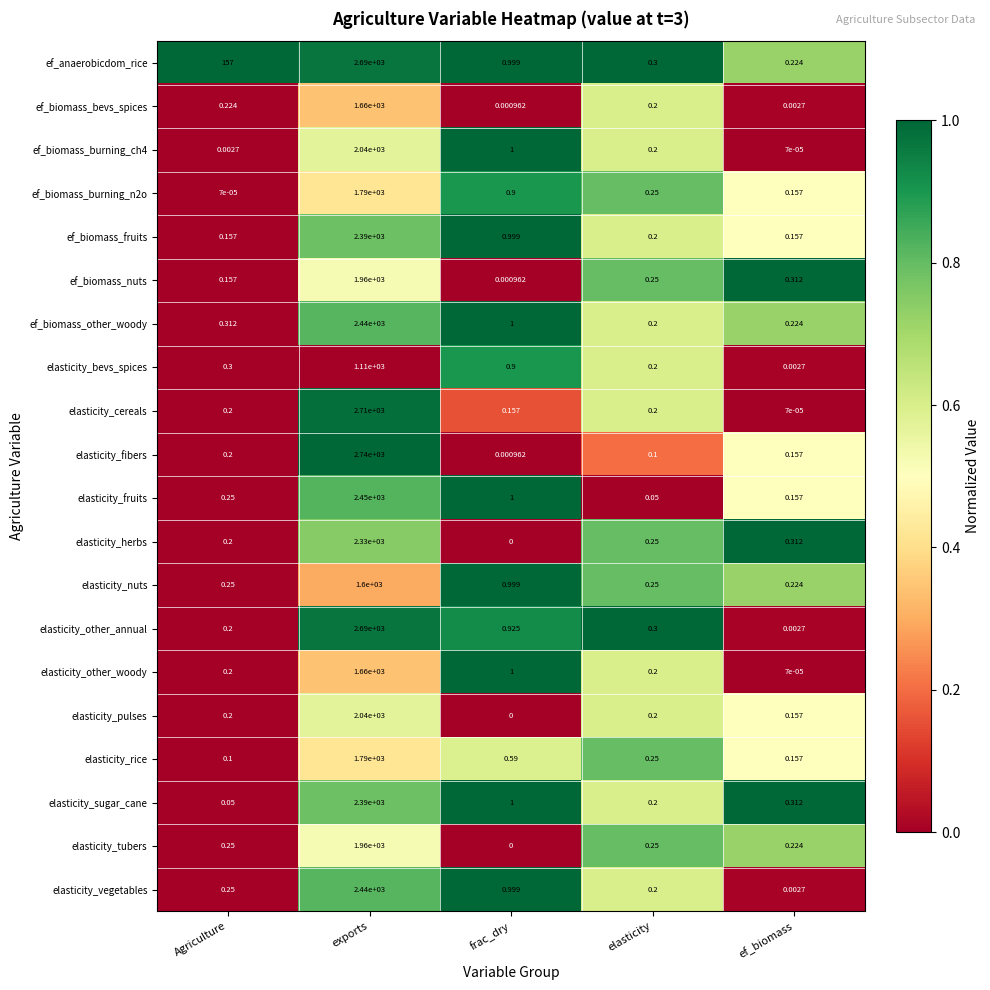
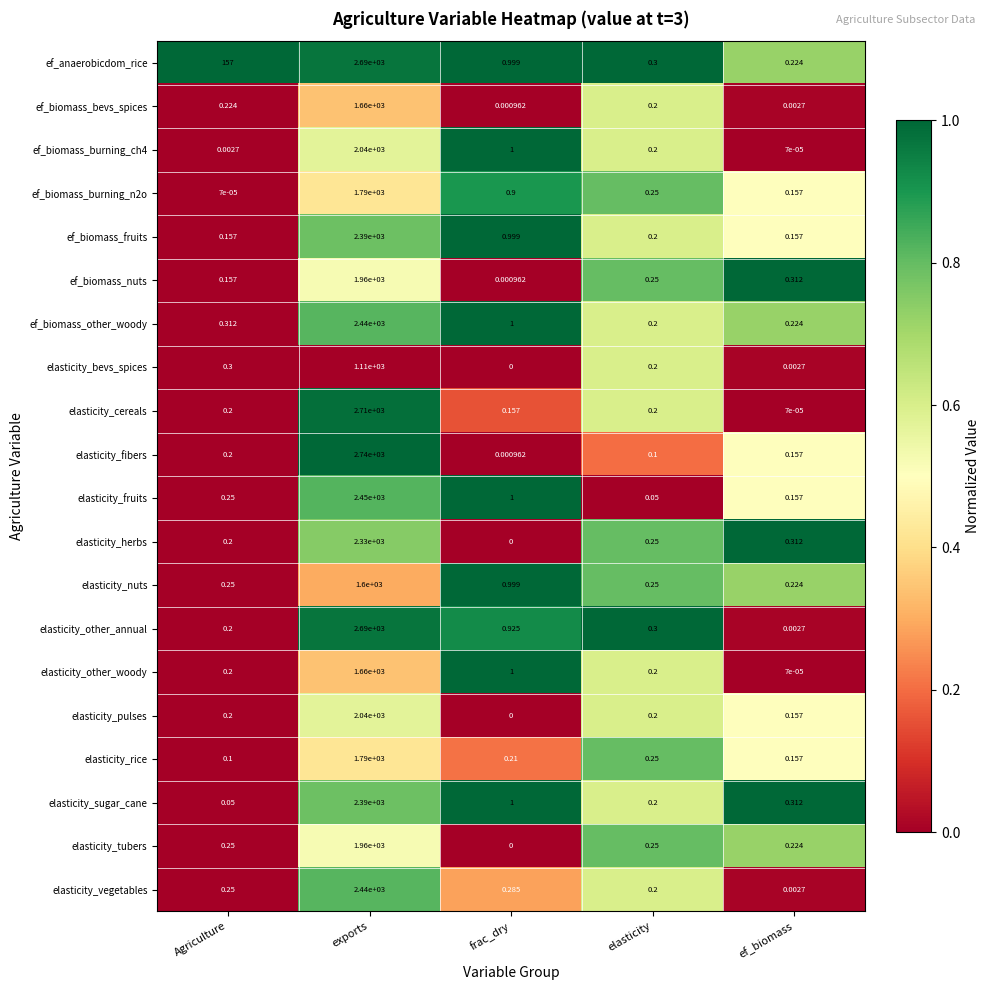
  {
    "ef_anaerobicdom_rice": {
      "Agriculture": "157",
      "exports": "2.69e+03",
      "frac_dry": "0.999",
      "elasticity": "0.3",
      "ef_biomass": "0.224"
    },
    "ef_biomass_bevs_spices": {
      "Agriculture": "0.224",
      "exports": "1.66e+03",
      "frac_dry": "0.000962",
      "elasticity": "0.2",
      "ef_biomass": "0.0027"
    },
    "ef_biomass_burning_ch4": {
      "Agriculture": "0.0027",
      "exports": "2.04e+03",
      "frac_dry": "1",
      "elasticity": "0.2",
      "ef_biomass": "7e-05"
    },
    "ef_biomass_burning_n2o": {
      "Agriculture": "7e-05",
      "exports": "1.79e+03",
      "frac_dry": "0.9",
      "elasticity": "0.25",
      "ef_biomass": "0.157"
    },
    "ef_biomass_fruits": {
      "Agriculture": "0.157",
      "exports": "2.39e+03",
      "frac_dry": "0.999",
      "elasticity": "0.2",
      "ef_biomass": "0.157"
    },
    "ef_biomass_nuts": {
      "Agriculture": "0.157",
      "exports": "1.96e+03",
      "frac_dry": "0.000962",
      "elasticity": "0.25",
      "ef_biomass": "0.312"
    },
    "ef_biomass_other_woody": {
      "Agriculture": "0.312",
      "exports": "2.44e+03",
      "frac_dry": "1",
      "elasticity": "0.2",
      "ef_biomass": "0.224"
    },
    "elasticity_bevs_spices": {
      "Agriculture": "0.3",
      "exports": "1.11e+03",
-     "frac_dry": "0.9",
+     "frac_dry": "0",
      "elasticity": "0.2",
      "ef_biomass": "0.0027"
    },
    "elasticity_cereals": {
      "Agriculture": "0.2",
      "exports": "2.71e+03",
      "frac_dry": "0.157",
      "elasticity": "0.2",
      "ef_biomass": "7e-05"
    },
    "elasticity_fibers": {
      "Agriculture": "0.2",
      "exports": "2.74e+03",
      "frac_dry": "0.000962",
      "elasticity": "0.1",
      "ef_biomass": "0.157"
    },
    "elasticity_fruits": {
      "Agriculture": "0.25",
      "exports": "2.45e+03",
      "frac_dry": "1",
      "elasticity": "0.05",
      "ef_biomass": "0.157"
    },
    "elasticity_herbs": {
      "Agriculture": "0.2",
      "exports": "2.33e+03",
      "frac_dry": "0",
      "elasticity": "0.25",
      "ef_biomass": "0.312"
    },
    "elasticity_nuts": {
      "Agriculture": "0.25",
      "exports": "1.6e+03",
      "frac_dry": "0.999",
      "elasticity": "0.25",
      "ef_biomass": "0.224"
    },
    "elasticity_other_annual": {
      "Agriculture": "0.2",
      "exports": "2.69e+03",
      "frac_dry": "0.925",
      "elasticity": "0.3",
      "ef_biomass": "0.0027"
    },
    "elasticity_other_woody": {
      "Agriculture": "0.2",
      "exports": "1.66e+03",
      "frac_dry": "1",
      "elasticity": "0.2",
      "ef_biomass": "7e-05"
    },
    "elasticity_pulses": {
      "Agriculture": "0.2",
      "exports": "2.04e+03",
      "frac_dry": "0",
      "elasticity": "0.2",
      "ef_biomass": "0.157"
    },
    "elasticity_rice": {
      "Agriculture": "0.1",
      "exports": "1.79e+03",
-     "frac_dry": "0.59",
+     "frac_dry": "0.21",
      "elasticity": "0.25",
      "ef_biomass": "0.157"
    },
    "elasticity_sugar_cane": {
      "Agriculture": "0.05",
      "exports": "2.39e+03",
      "frac_dry": "1",
      "elasticity": "0.2",
      "ef_biomass": "0.312"
    },
    "elasticity_tubers": {
      "Agriculture": "0.25",
      "exports": "1.96e+03",
      "frac_dry": "0",
      "elasticity": "0.25",
      "ef_biomass": "0.224"
    },
    "elasticity_vegetables": {
      "Agriculture": "0.25",
      "exports": "2.44e+03",
-     "frac_dry": "0.999",
+     "frac_dry": "0.285",
      "elasticity": "0.2",
      "ef_biomass": "0.0027"
    }
  }
